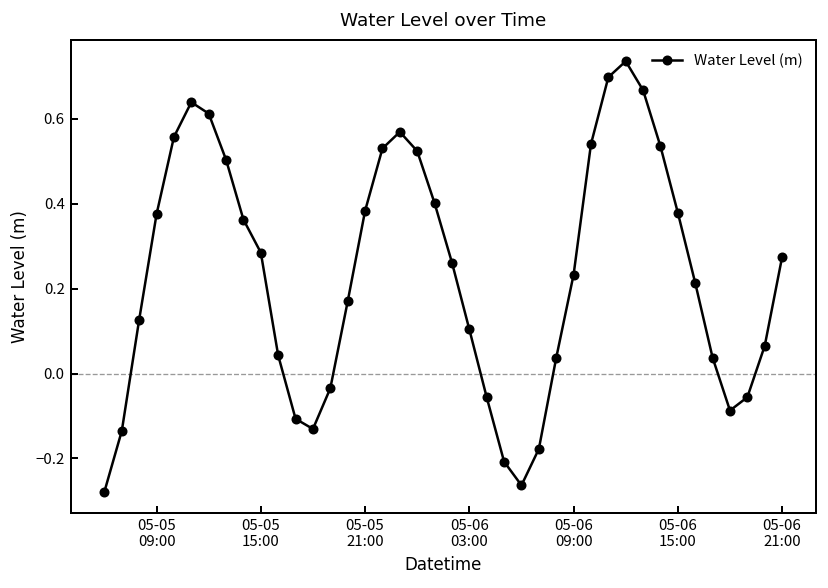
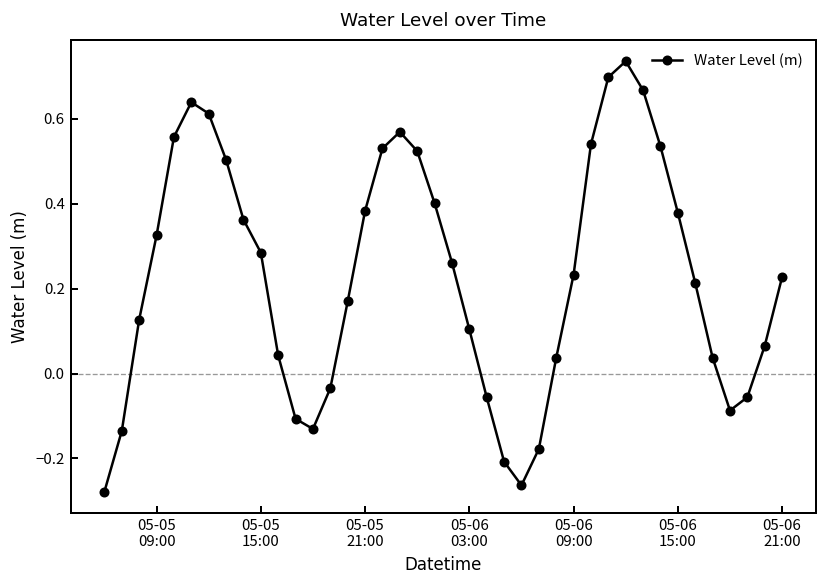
  {
-   "05-05 09:00": 0.38,
+   "05-05 09:00": 0.33,
    "05-05 15:00": 0.29,
    "05-05 21:00": 0.38,
    "05-06 03:00": 0.10,
    "05-06 09:00": 0.23,
    "05-06 15:00": 0.38,
-   "05-06 21:00": 0.27
+   "05-06 21:00": 0.23
  }
